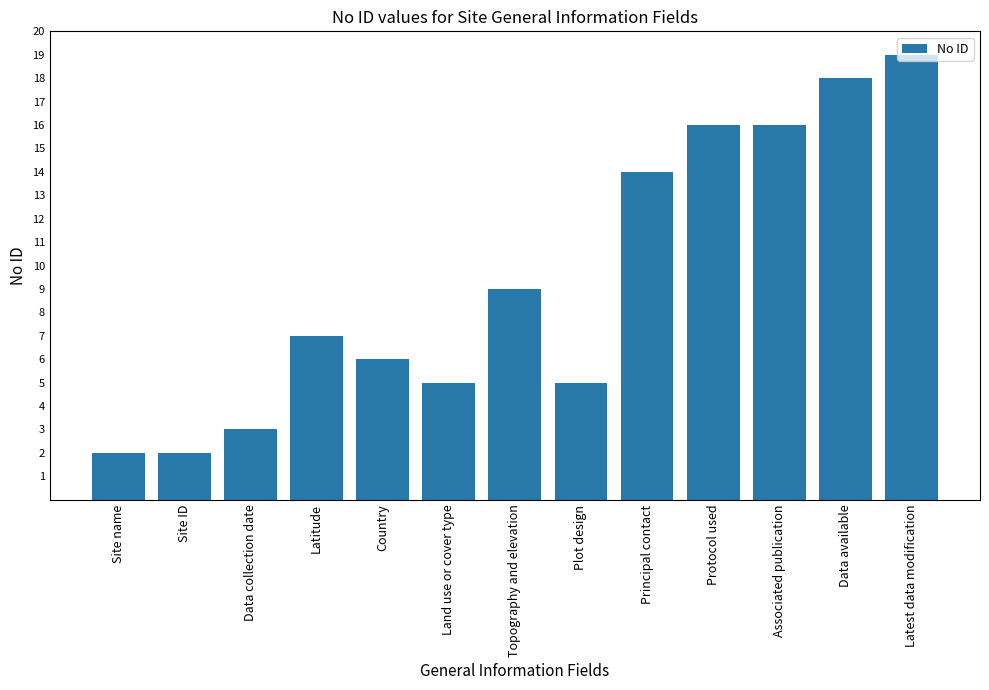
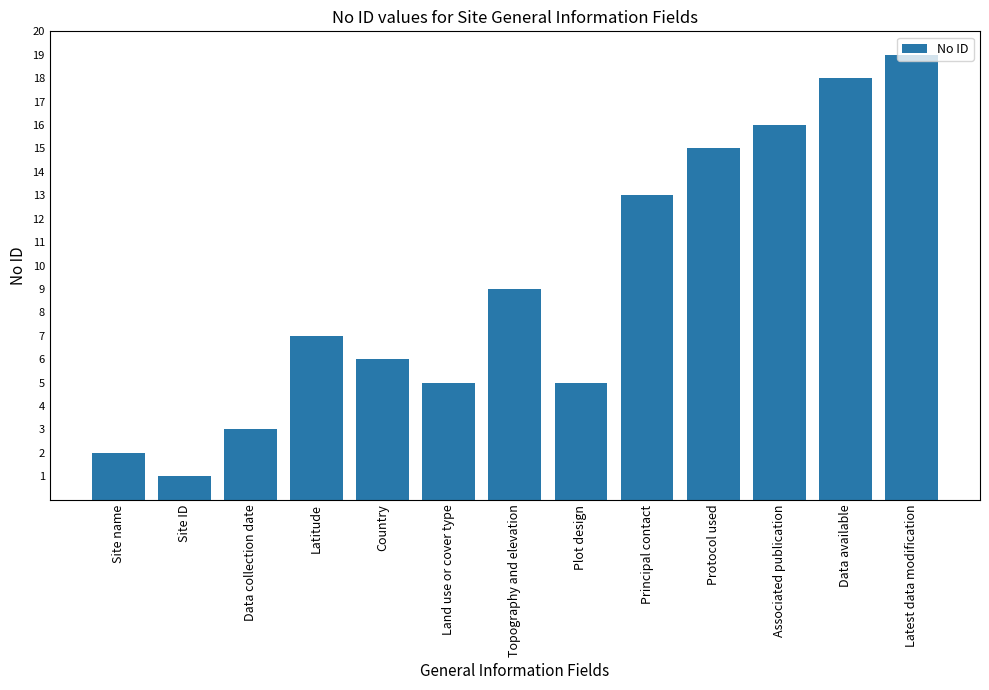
  {
    "Site name": 2,
-   "Site ID": 2,
+   "Site ID": 1,
    "Data collection date": 3,
    "Latitude": 7,
    "Country": 6,
    "Land use or cover type": 5,
    "Topography and elevation": 9,
    "Plot design": 5,
-   "Principal contact": 14,
-   "Protocol used": 16,
+   "Principal contact": 13,
+   "Protocol used": 15,
    "Associated publication": 16,
    "Data available": 18
  }
